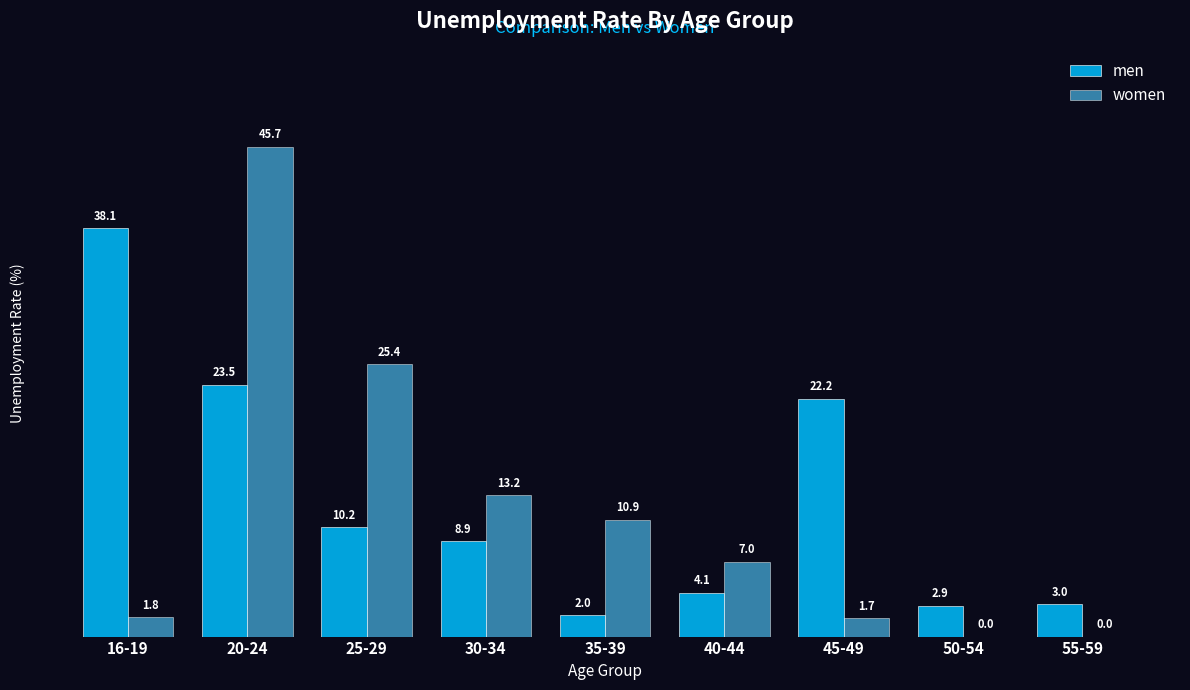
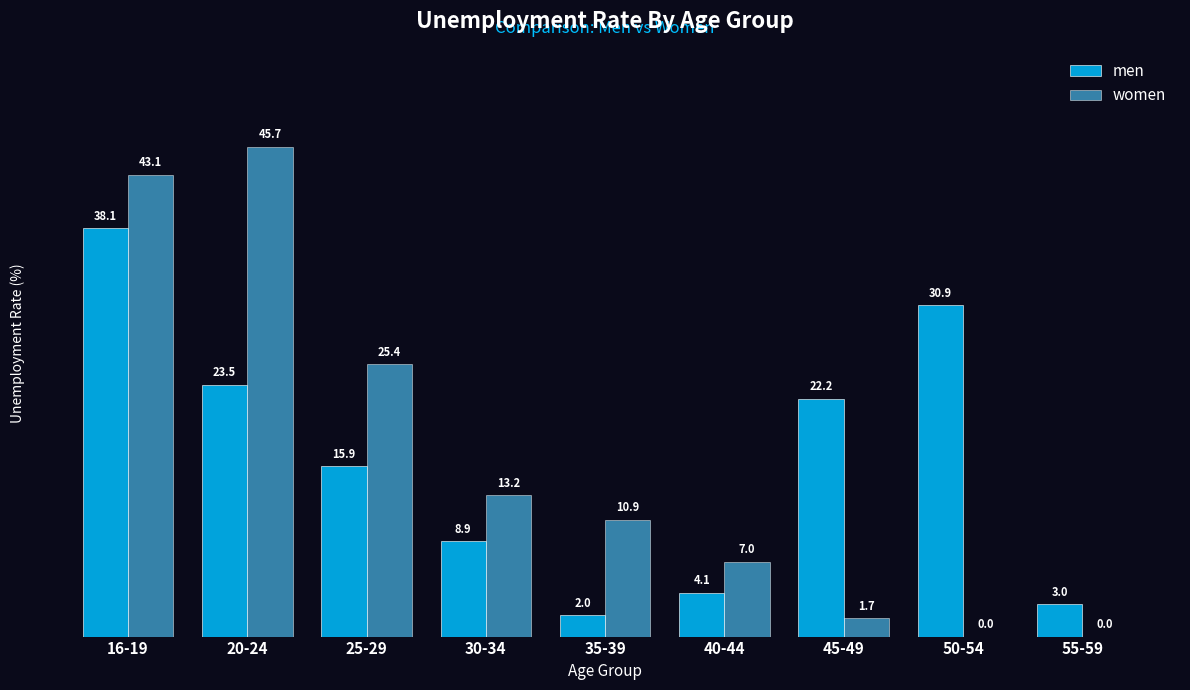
  {
    "men": {
      "16-19": 38.1,
      "20-24": 23.5,
-     "25-29": 10.2,
+     "25-29": 15.9,
      "30-34": 8.9,
      "35-39": 2.0,
      "40-44": 4.1,
      "45-49": 22.2,
-     "50-54": 2.9,
+     "50-54": 30.9,
      "55-59": 3.0
    },
    "women": {
-     "16-19": 1.8,
+     "16-19": 43.1,
      "20-24": 45.7,
      "25-29": 25.4,
      "30-34": 13.2,
      "35-39": 10.9,
      "40-44": 7.0,
      "45-49": 1.7,
      "50-54": 0.0,
      "55-59": 0.0
    }
  }
